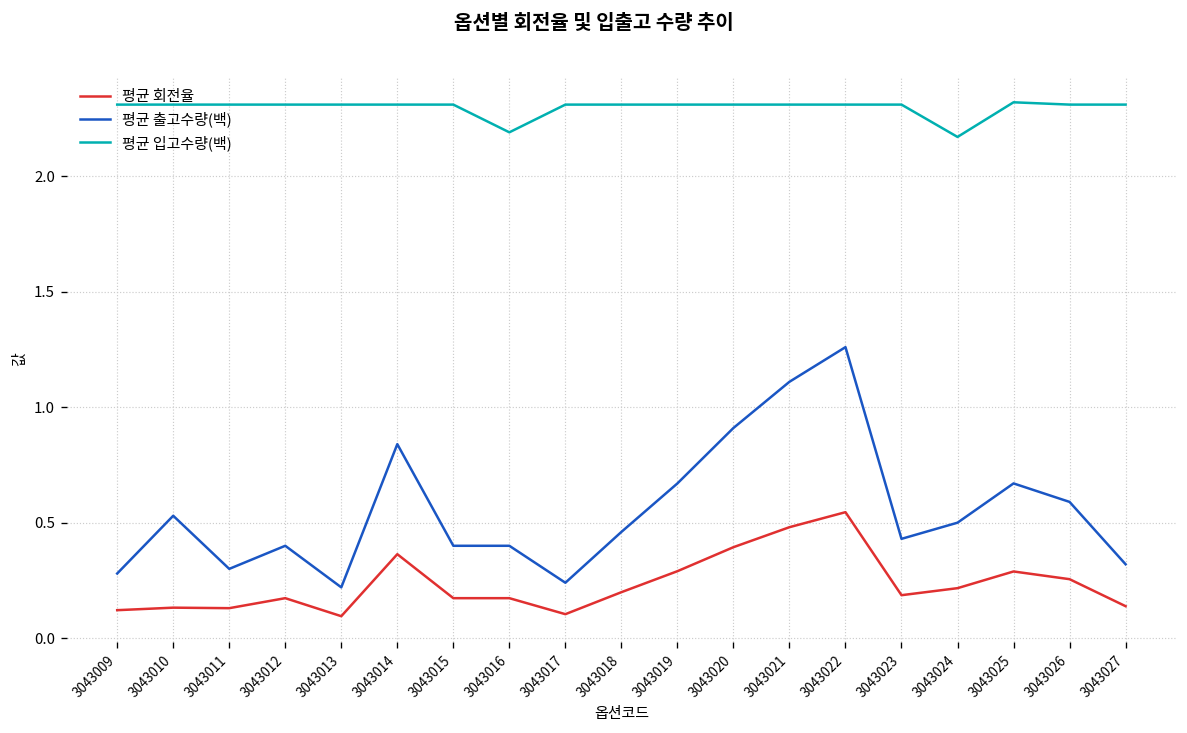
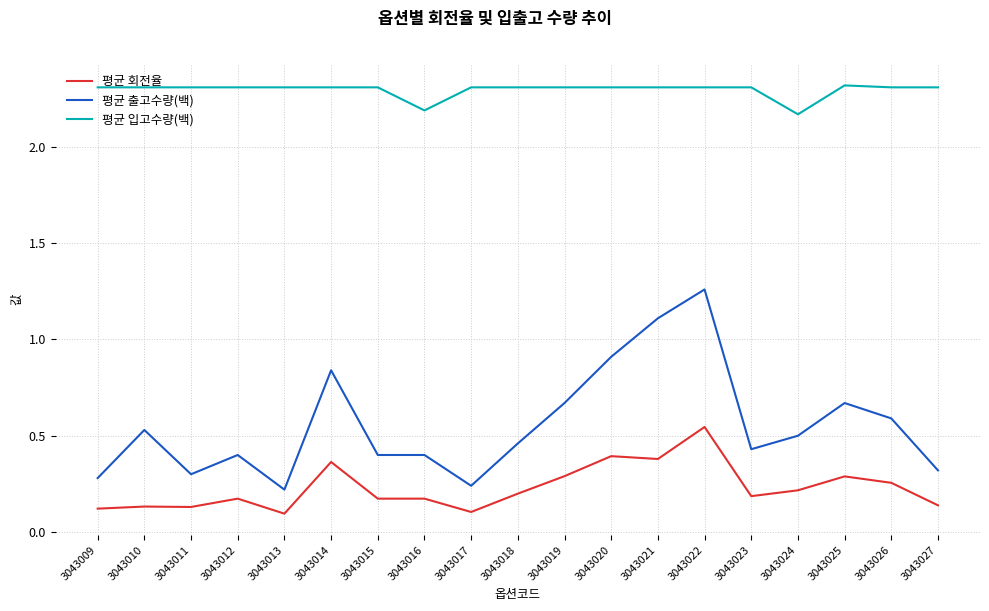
  {
    "평균 회전율": {
      "3043009": 0.12,
      "3043010": 0.13,
      "3043011": 0.13,
      "3043012": 0.17,
      "3043013": 0.10,
      "3043014": 0.36,
      "3043015": 0.17,
      "3043016": 0.17,
      "3043017": 0.10,
      "3043018": 0.20,
      "3043019": 0.29,
      "3043020": 0.39,
-     "3043021": 0.48,
+     "3043021": 0.38,
      "3043022": 0.55,
      "3043023": 0.19,
      "3043024": 0.22,
      "3043025": 0.29,
      "3043026": 0.26,
      "3043027": 0.14
    },
    "평균 출고수량(백)": {
      "3043009": 0.28,
      "3043010": 0.53,
      "3043011": 0.30,
      "3043012": 0.40,
      "3043013": 0.22,
      "3043014": 0.84,
      "3043015": 0.40,
      "3043016": 0.40,
      "3043017": 0.24,
      "3043018": 0.46,
      "3043019": 0.67,
      "3043020": 0.91,
      "3043021": 1.11,
      "3043022": 1.26,
      "3043023": 0.43,
      "3043024": 0.50,
      "3043025": 0.67,
      "3043026": 0.59,
      "3043027": 0.32
    },
    "평균 입고수량(백)": {
      "3043009": 2.31,
      "3043010": 2.31,
      "3043011": 2.31,
      "3043012": 2.31,
      "3043013": 2.31,
      "3043014": 2.31,
      "3043015": 2.31,
      "3043016": 2.19,
      "3043017": 2.31,
      "3043018": 2.31,
      "3043019": 2.31,
      "3043020": 2.31,
      "3043021": 2.31,
      "3043022": 2.31,
      "3043023": 2.31,
      "3043024": 2.17,
      "3043025": 2.32,
      "3043026": 2.31,
      "3043027": 2.31
    }
  }
